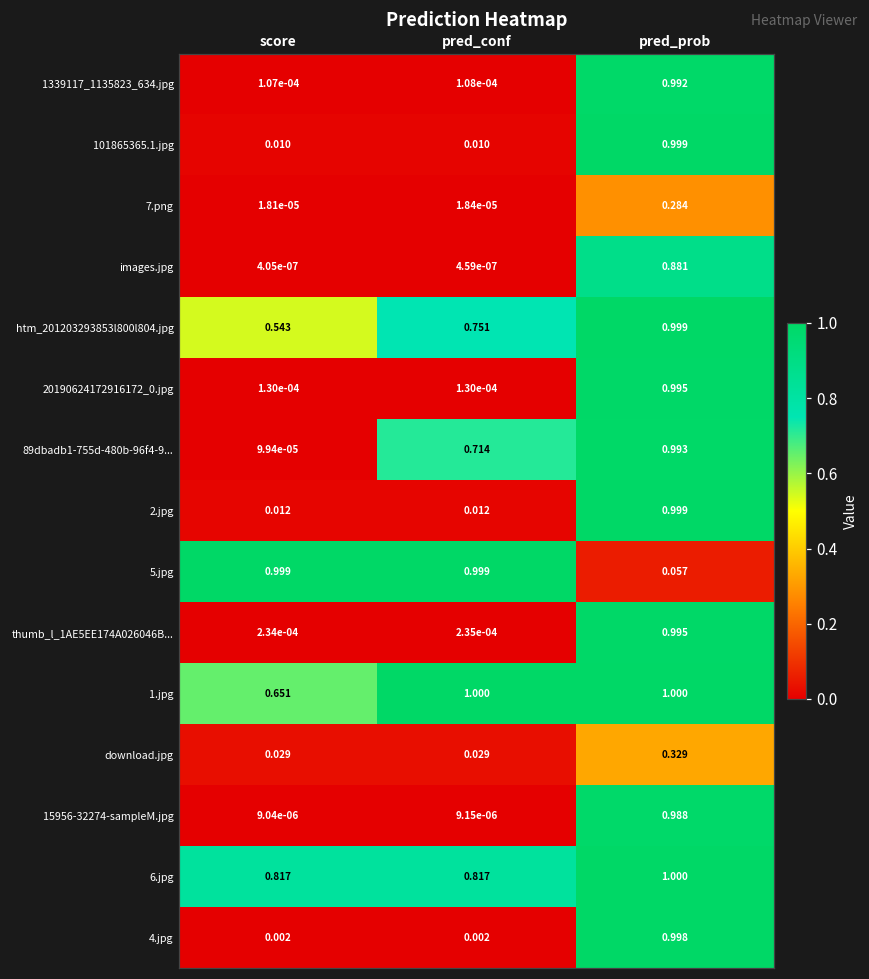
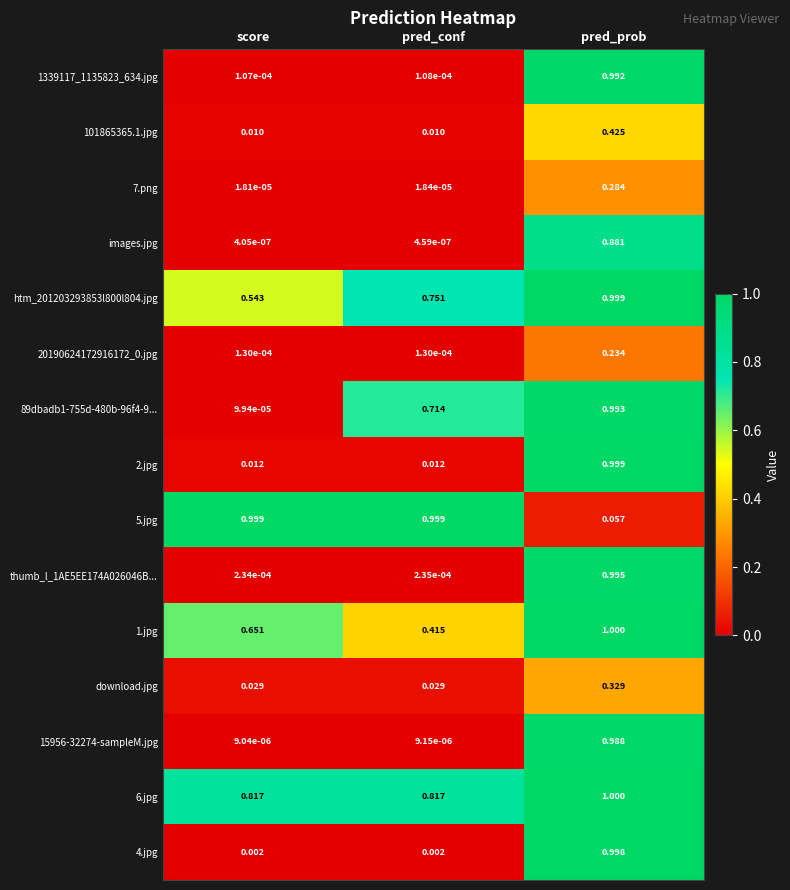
  {
    "1339117_1135823_634.jpg": {
      "score": "1.07e-04",
      "pred_conf": "1.08e-04",
      "pred_prob": "0.992"
    },
    "101865365.1.jpg": {
      "score": "0.010",
      "pred_conf": "0.010",
-     "pred_prob": "0.999"
+     "pred_prob": "0.425"
    },
    "7.png": {
      "score": "1.81e-05",
      "pred_conf": "1.84e-05",
      "pred_prob": "0.284"
    },
    "images.jpg": {
      "score": "4.05e-07",
      "pred_conf": "4.59e-07",
      "pred_prob": "0.881"
    },
    "htm_201203293853l800l804.jpg": {
      "score": "0.543",
      "pred_conf": "0.751",
      "pred_prob": "0.999"
    },
    "20190624172916172_0.jpg": {
      "score": "1.30e-04",
      "pred_conf": "1.30e-04",
-     "pred_prob": "0.995"
+     "pred_prob": "0.234"
    },
    "89dbadb1-755d-480b-96f4-9...": {
      "score": "9.94e-05",
      "pred_conf": "0.714",
      "pred_prob": "0.993"
    },
    "2.jpg": {
      "score": "0.012",
      "pred_conf": "0.012",
      "pred_prob": "0.999"
    },
    "5.jpg": {
      "score": "0.999",
      "pred_conf": "0.999",
      "pred_prob": "0.057"
    },
    "thumb_l_1AE5EE174A026046B...": {
      "score": "2.34e-04",
      "pred_conf": "2.35e-04",
      "pred_prob": "0.995"
    },
    "1.jpg": {
      "score": "0.651",
-     "pred_conf": "1.000",
+     "pred_conf": "0.415",
      "pred_prob": "1.000"
    },
    "download.jpg": {
      "score": "0.029",
      "pred_conf": "0.029",
      "pred_prob": "0.329"
    },
    "15956-32274-sampleM.jpg": {
      "score": "9.04e-06",
      "pred_conf": "9.15e-06",
      "pred_prob": "0.988"
    },
    "6.jpg": {
      "score": "0.817",
      "pred_conf": "0.817",
      "pred_prob": "1.000"
    },
    "4.jpg": {
      "score": "0.002",
      "pred_conf": "0.002",
      "pred_prob": "0.998"
    }
  }
